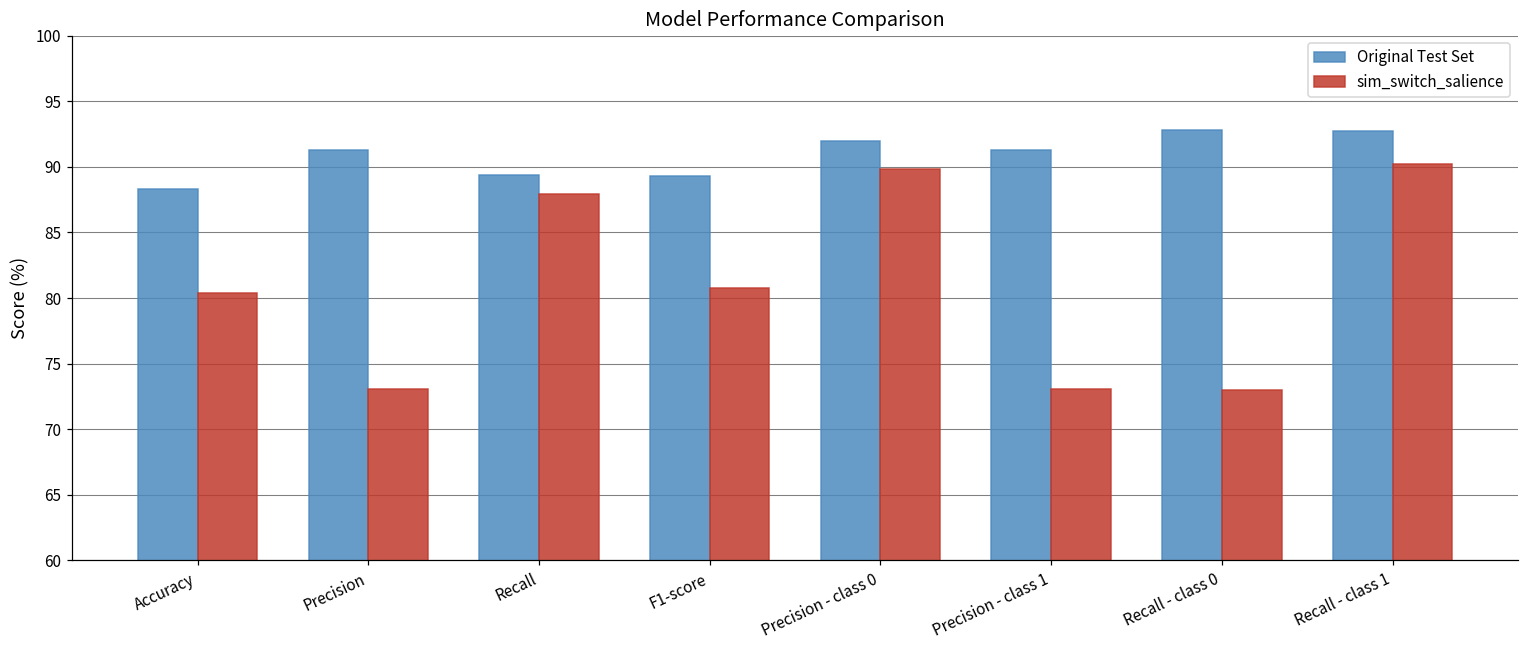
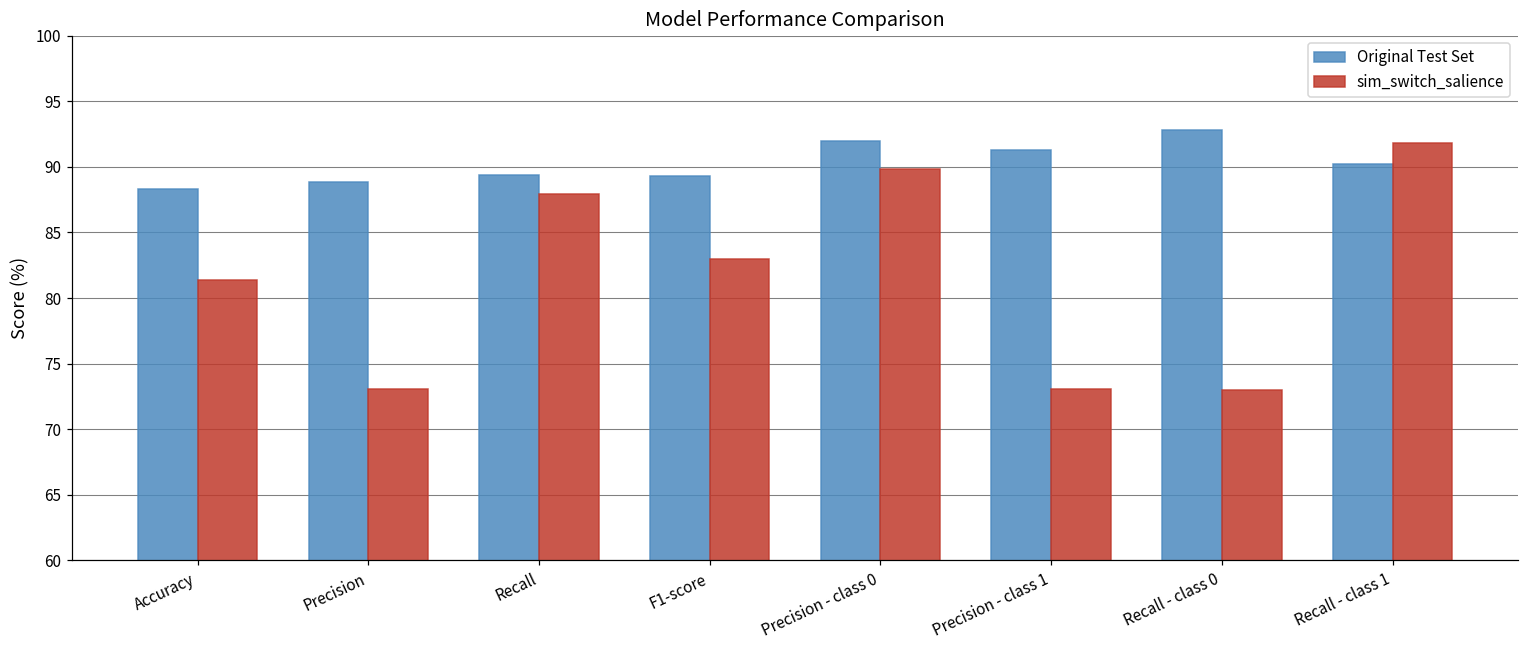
  {
    "Original Test Set": {
      "Accuracy": 88.3,
-     "Precision": 91.3,
+     "Precision": 88.9,
      "Recall": 89.4,
      "F1-score": 89.3,
      "Precision - class 0": 91.9,
      "Precision - class 1": 91.3,
      "Recall - class 0": 92.8,
-     "Recall - class 1": 92.7
+     "Recall - class 1": 90.2
    },
    "sim_switch_salience": {
-     "Accuracy": 80.4,
+     "Accuracy": 81.4,
      "Precision": 73.0,
      "Recall": 87.9,
-     "F1-score": 80.7,
+     "F1-score": 83.0,
      "Precision - class 0": 89.9,
      "Precision - class 1": 73.0,
      "Recall - class 0": 73.0,
-     "Recall - class 1": 90.2
+     "Recall - class 1": 91.8
    }
  }
